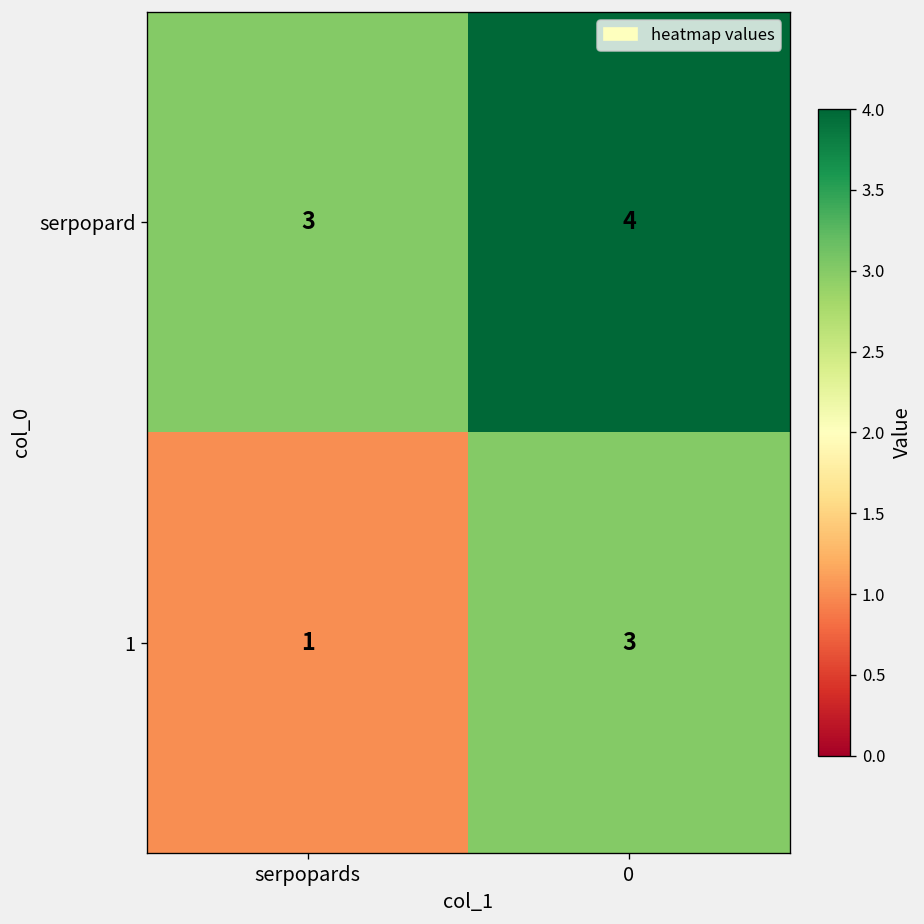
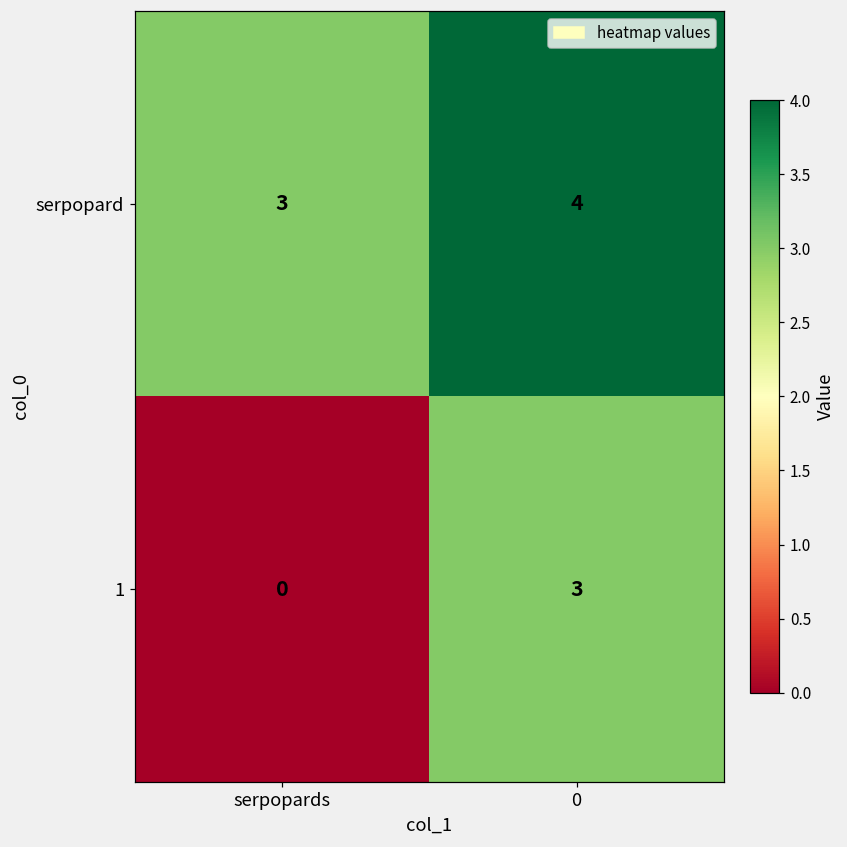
  {
    "serpopard": {
      "serpopards": 3,
      "0": 4
    },
    "1": {
-     "serpopards": 1,
+     "serpopards": 0,
      "0": 3
    }
  }
